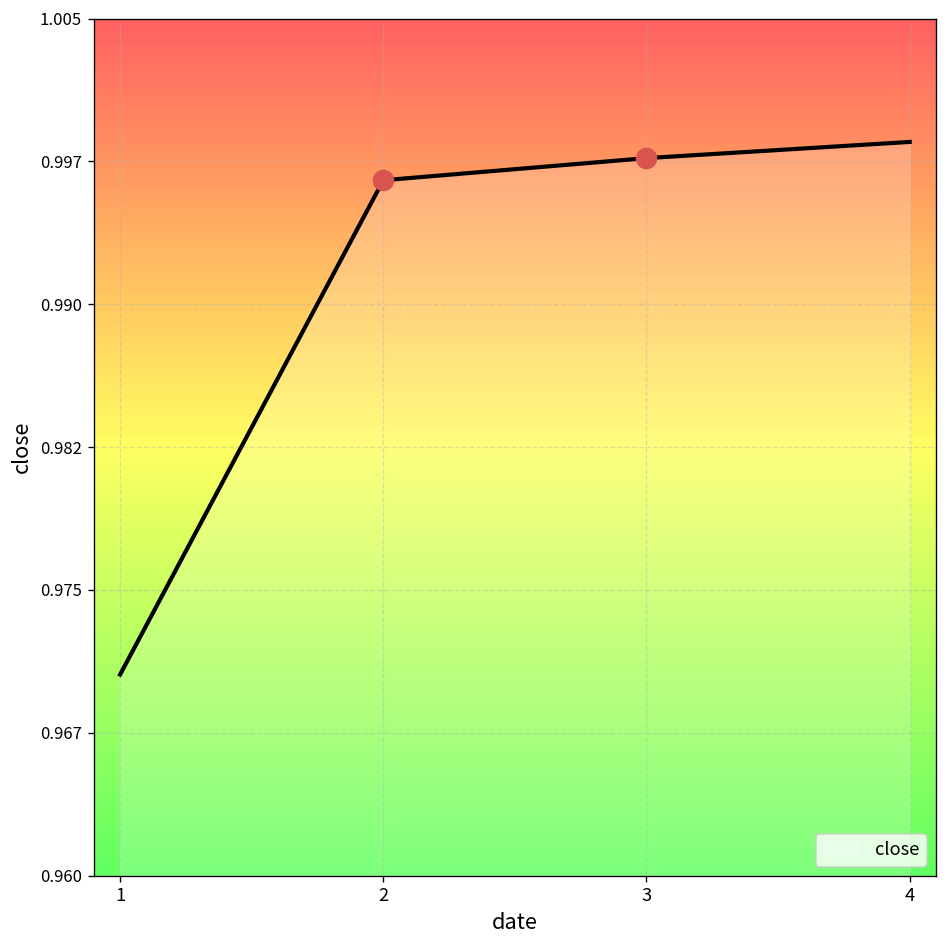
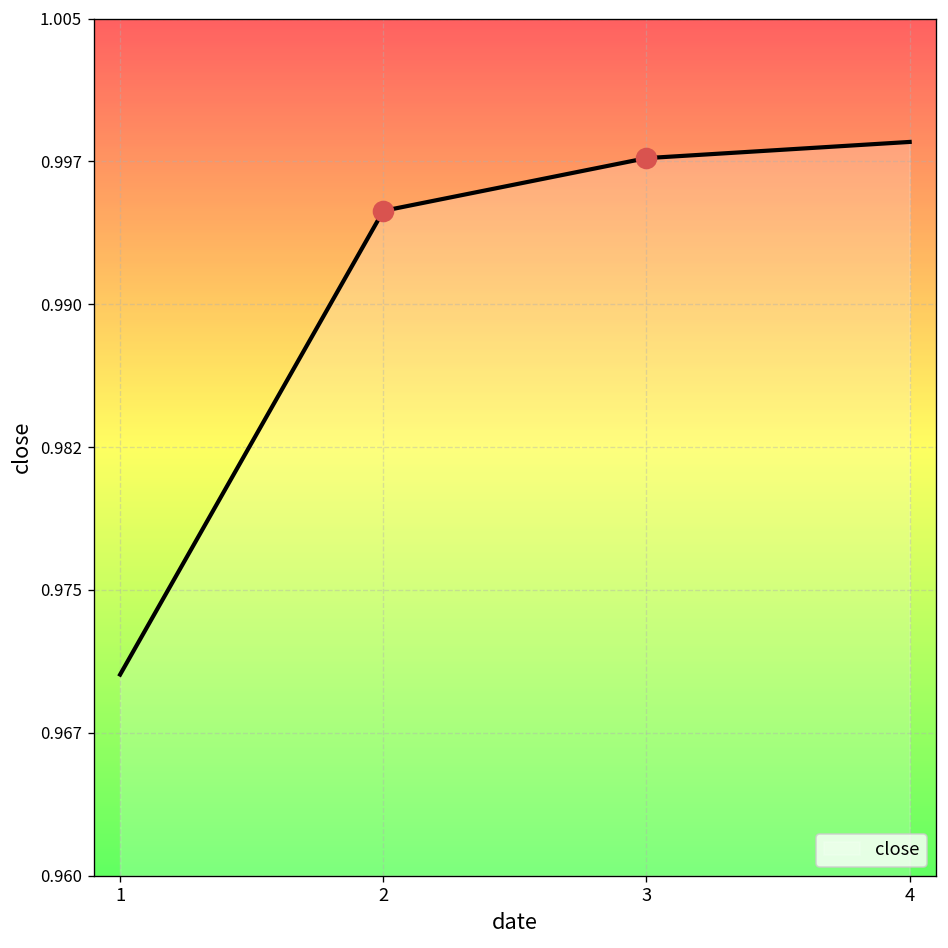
  {
    "close": {
      "1": 0.9706,
-     "2": 0.9965,
+     "2": 0.9949,
      "4": 0.9985
    }
  }
